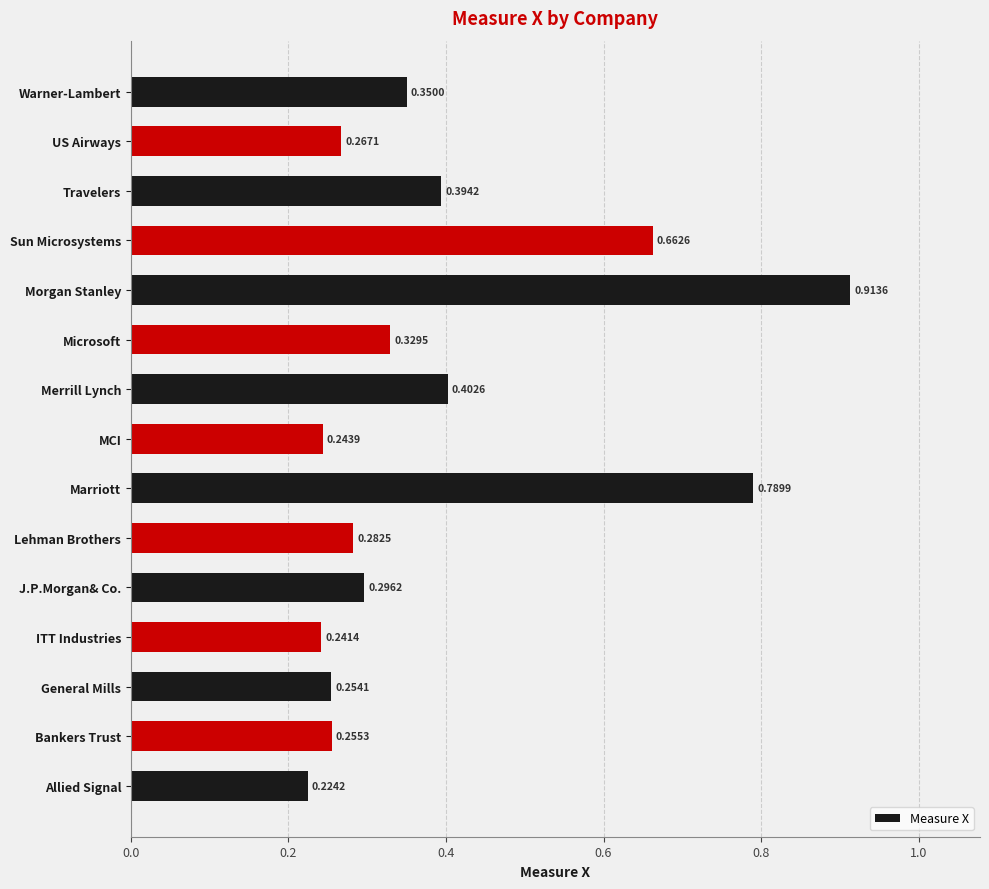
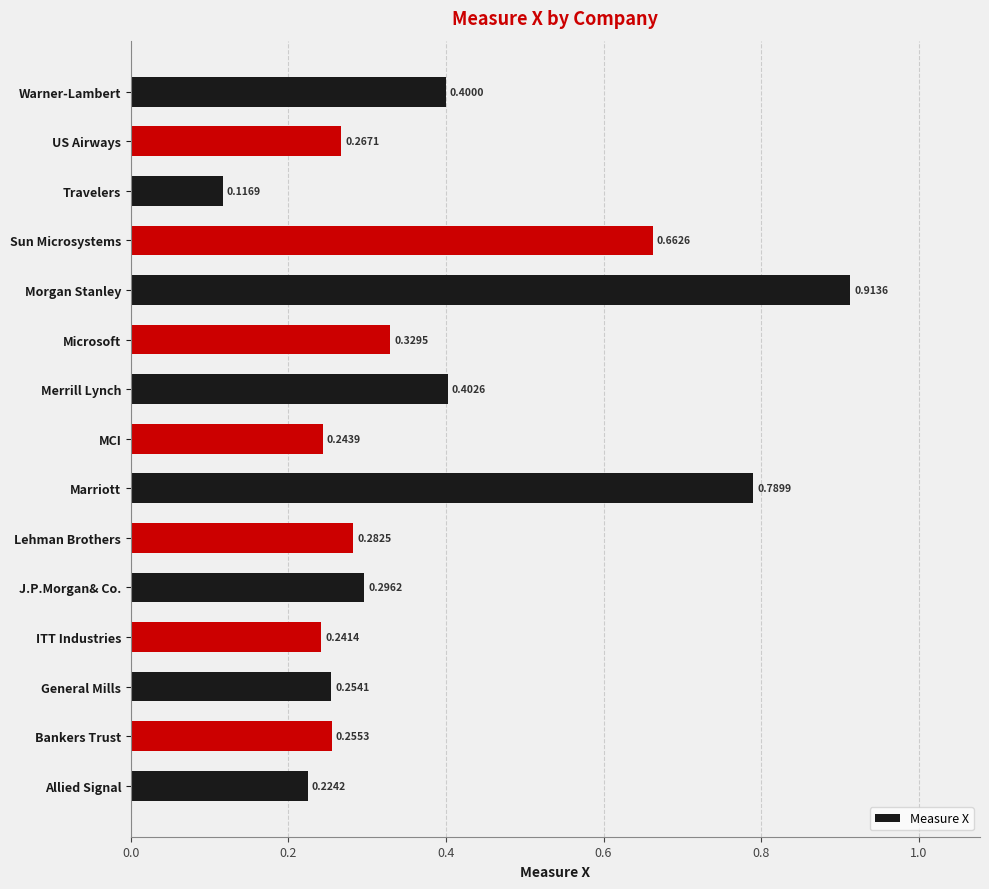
  {
-   "Warner-Lambert": 0.3500,
+   "Warner-Lambert": 0.4000,
    "US Airways": 0.2671,
-   "Travelers": 0.3942,
+   "Travelers": 0.1169,
    "Sun Microsystems": 0.6626,
    "Morgan Stanley": 0.9136,
    "Microsoft": 0.3295,
    "Merrill Lynch": 0.4026,
    "MCI": 0.2439,
    "Marriott": 0.7899,
    "Lehman Brothers": 0.2825,
    "J.P.Morgan& Co.": 0.2962,
    "ITT Industries": 0.2414,
    "General Mills": 0.2541,
    "Bankers Trust": 0.2553,
    "Allied Signal": 0.2242
  }
